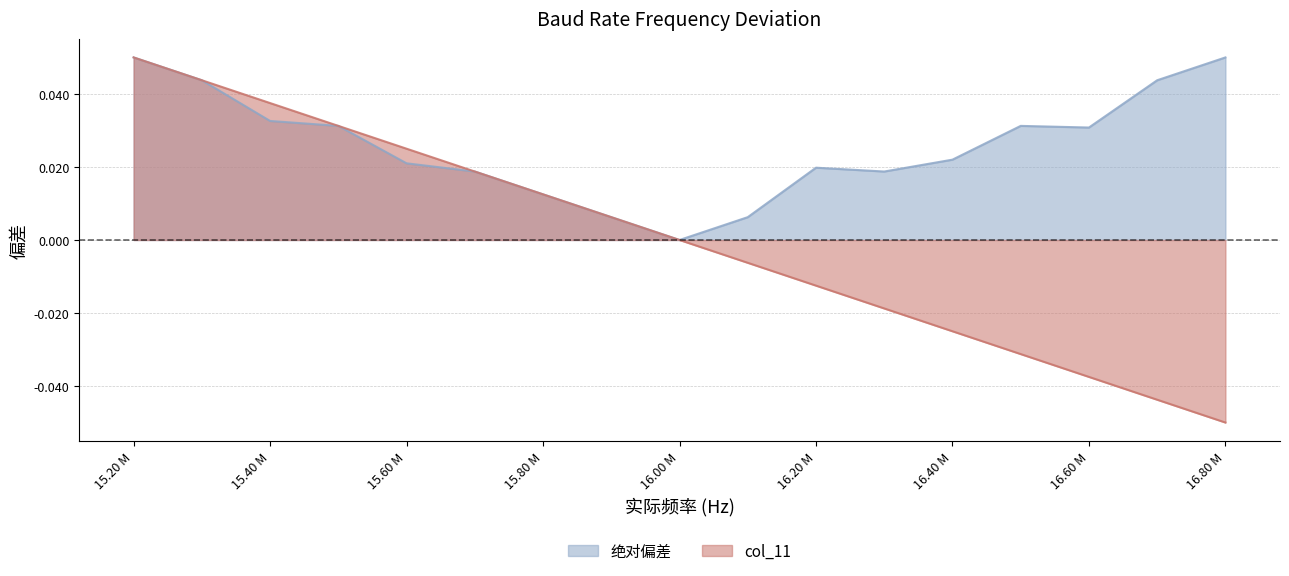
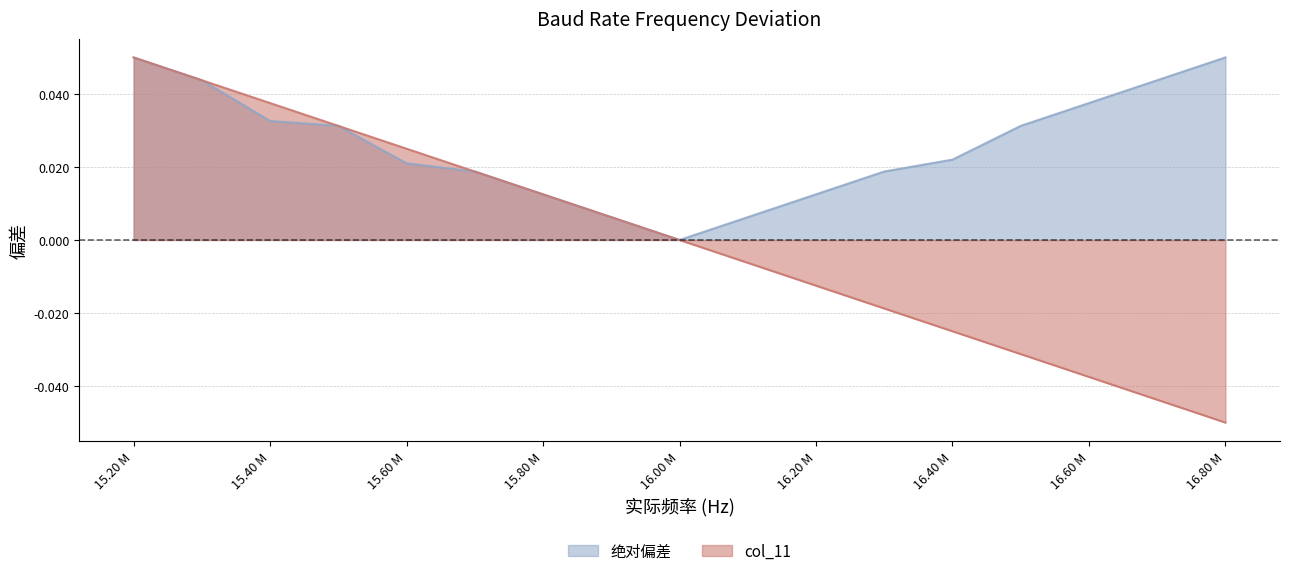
  {
    "绝对偏差": {
      "15.40 M": 0.033,
      "15.60 M": 0.021,
-     "16.20 M": 0.020,
+     "16.20 M": 0.013,
      "16.40 M": 0.022,
-     "16.60 M": 0.031,
+     "16.60 M": 0.038,
      "16.80 M": 0.050
    }
  }
